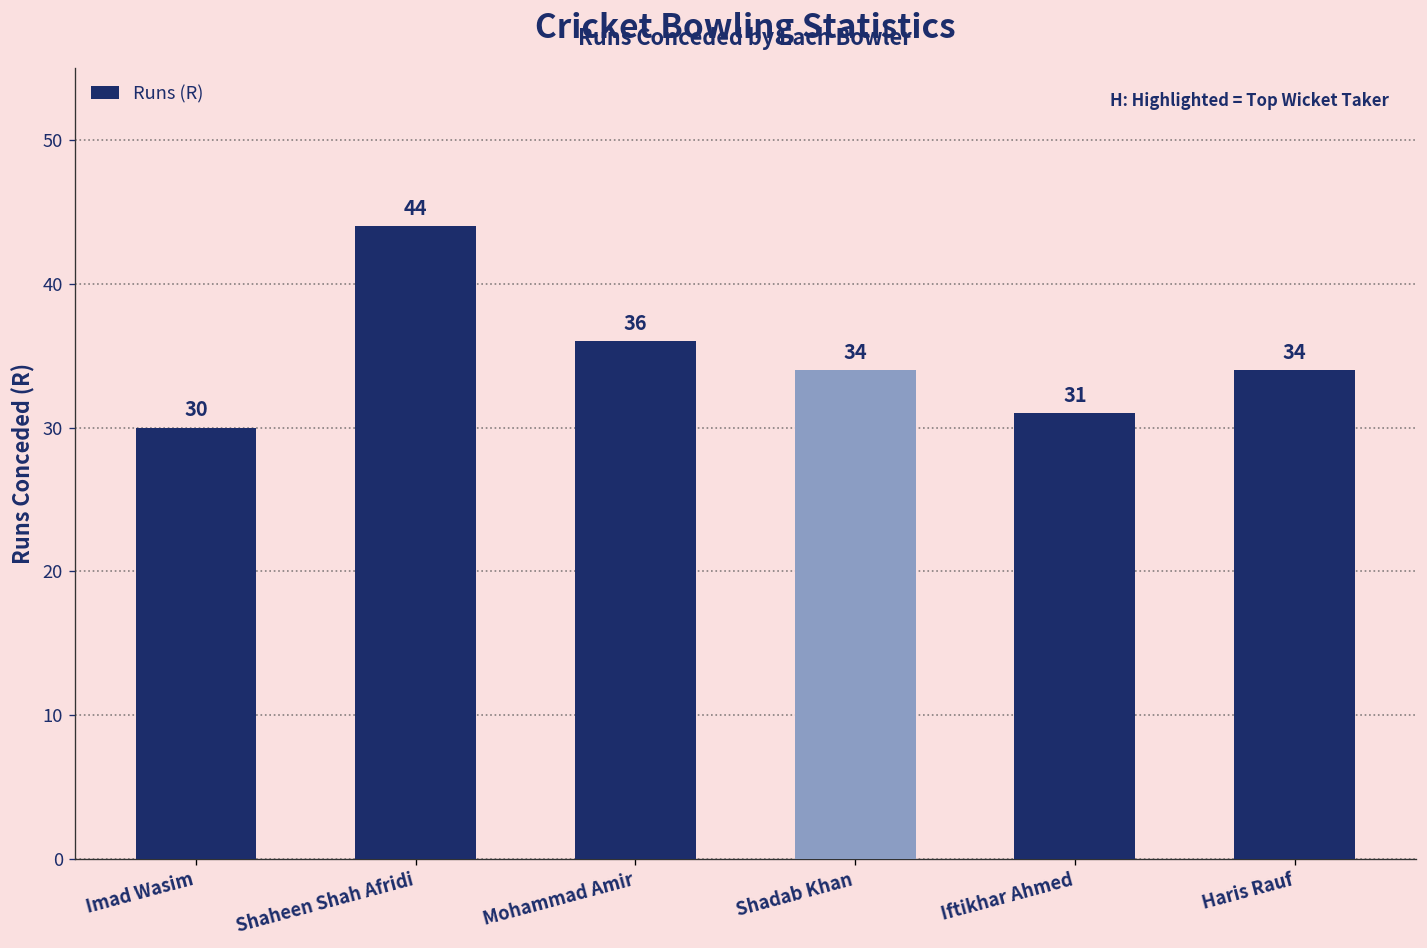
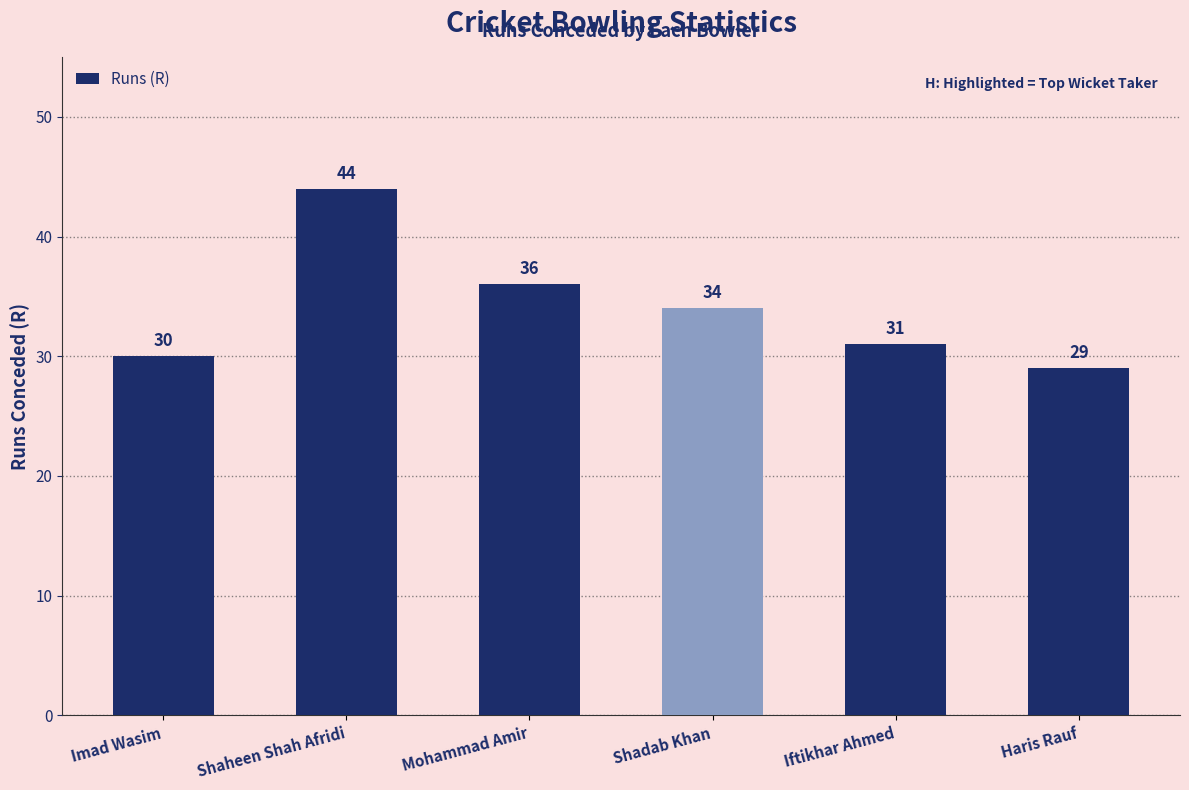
  {
    "Imad Wasim": 30,
    "Shaheen Shah Afridi": 44,
    "Mohammad Amir": 36,
    "Shadab Khan": 34,
    "Iftikhar Ahmed": 31,
-   "Haris Rauf": 34
+   "Haris Rauf": 29
  }
